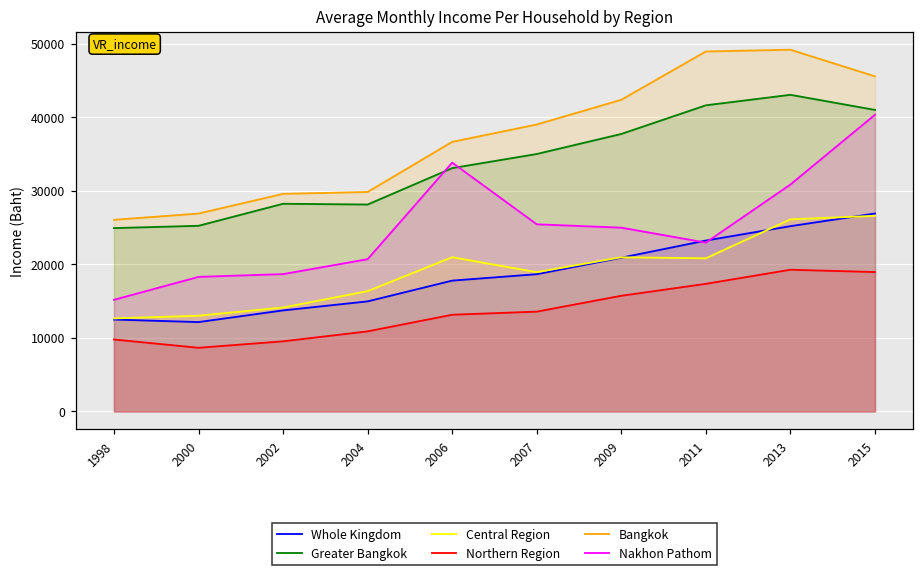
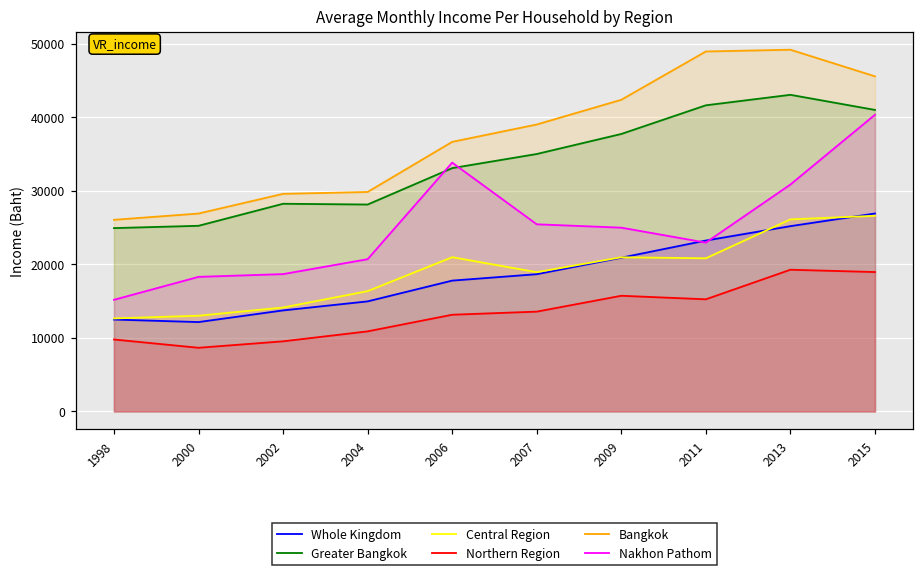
  {
    "Whole Kingdom": {
      "2000": 12000,
      "2002": 14000,
      "2004": 15000,
      "2006": 18000,
      "2013": 25000
    },
    "Greater Bangkok": {
      "1998": 25000,
      "2000": 25000,
      "2002": 28000,
      "2004": 28000,
      "2006": 33000,
      "2007": 35000,
      "2009": 38000,
      "2011": 42000,
      "2013": 43000,
      "2015": 41000
    },
    "Central Region": {
      "2000": 13000,
      "2002": 14000,
      "2004": 16000,
      "2006": 21000,
      "2011": 21000,
      "2013": 26000
    },
    "Northern Region": {
      "1998": 10000,
      "2000": 9000,
      "2002": 10000,
      "2004": 11000,
      "2006": 13000,
      "2007": 14000,
      "2009": 16000,
-     "2011": 17000,
+     "2011": 15000,
      "2013": 19000,
      "2015": 19000
    },
    "Bangkok": {
      "1998": 26000,
      "2000": 27000,
      "2002": 30000,
      "2004": 30000,
      "2006": 37000,
      "2007": 39000,
      "2009": 42000,
      "2011": 49000,
      "2013": 49000,
      "2015": 46000
    },
    "Nakhon Pathom": {
      "1998": 15000,
      "2000": 18000,
      "2002": 19000,
      "2004": 21000,
      "2006": 34000,
      "2007": 25000,
      "2009": 25000,
      "2013": 31000,
      "2015": 40000
    }
  }
